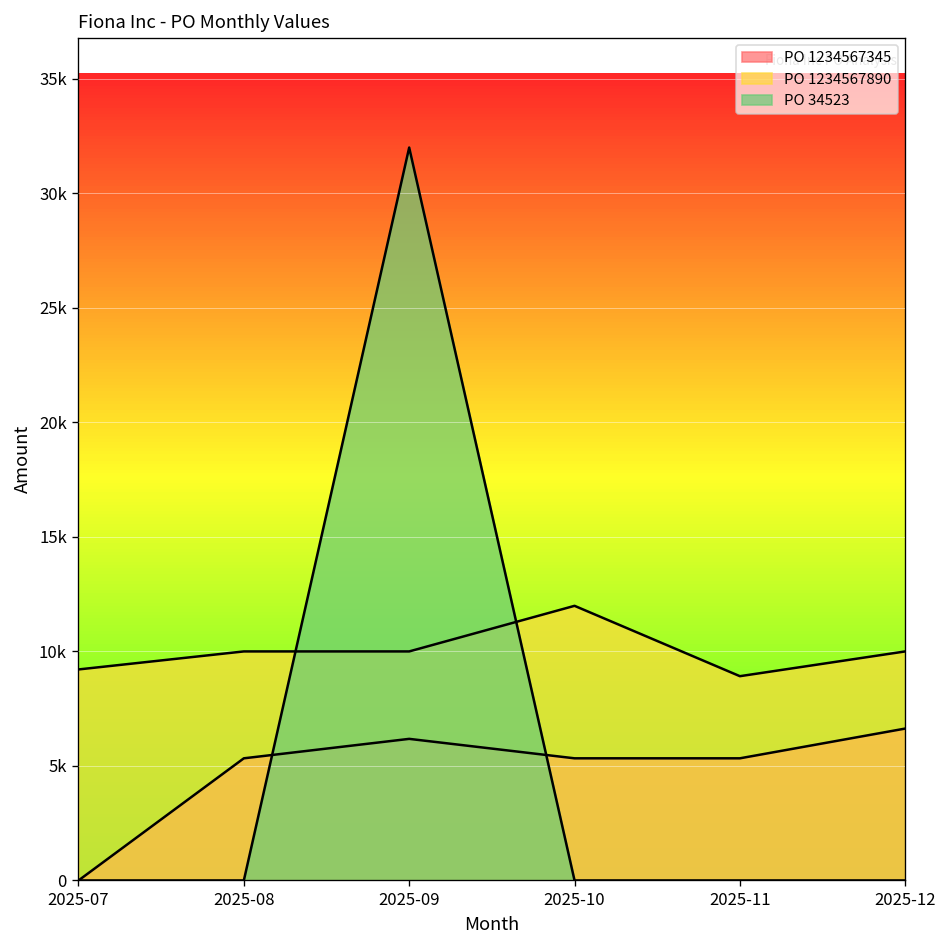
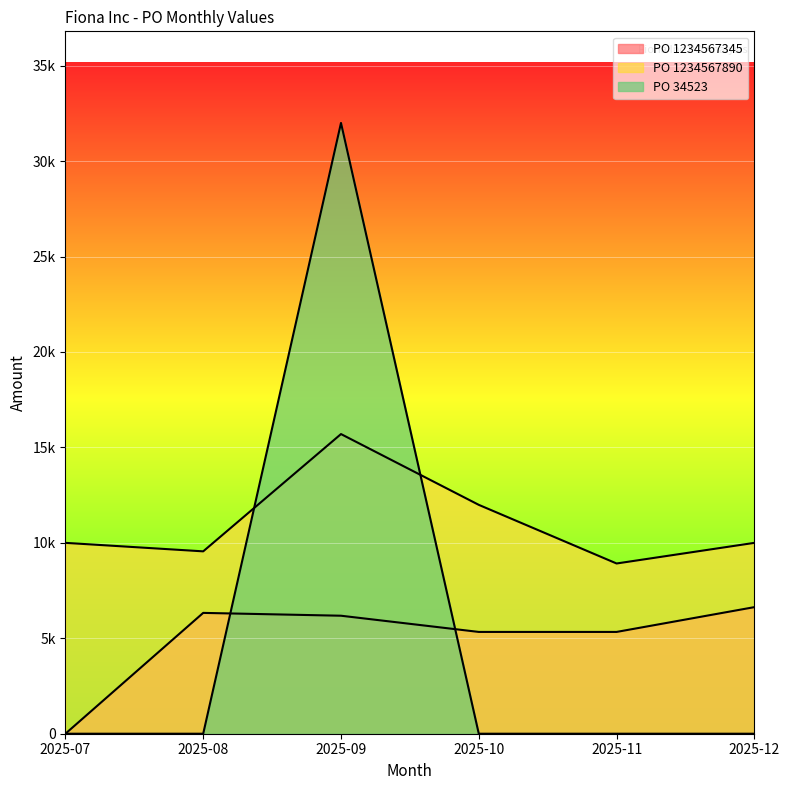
  {
    "PO 1234567345": {
-     "2025-08": 5300,
+     "2025-08": 6300,
      "2025-09": 6200,
      "2025-10": 5300,
      "2025-11": 5300,
      "2025-12": 6600
    },
    "PO 1234567890": {
-     "2025-07": 9200,
-     "2025-08": 10000,
-     "2025-09": 10000,
+     "2025-07": 10000,
+     "2025-08": 9600,
+     "2025-09": 15700,
      "2025-10": 12000,
      "2025-11": 8900,
      "2025-12": 10000
    },
    "PO 34523": {
      "2025-08": 0,
      "2025-09": 32000,
      "2025-10": 0,
      "2025-11": 0,
      "2025-12": 0
    }
  }
